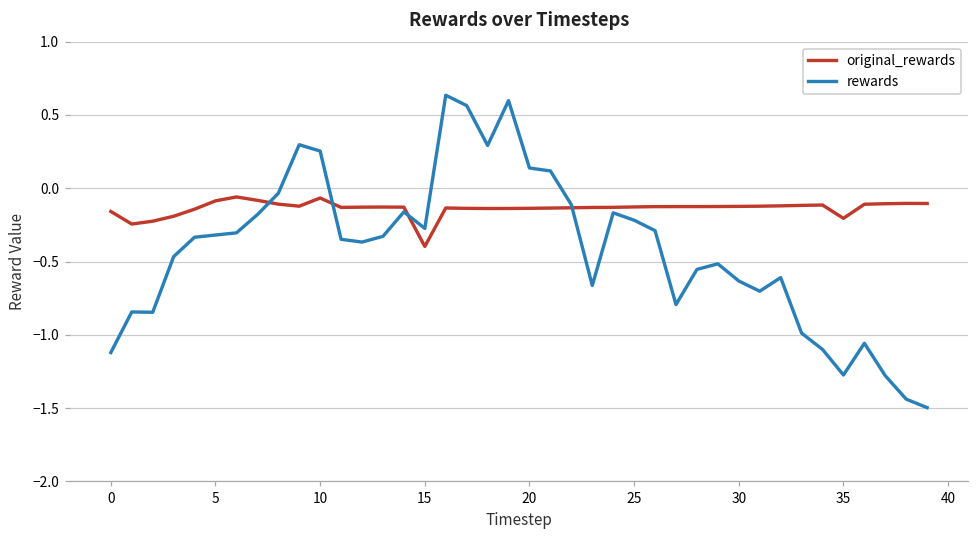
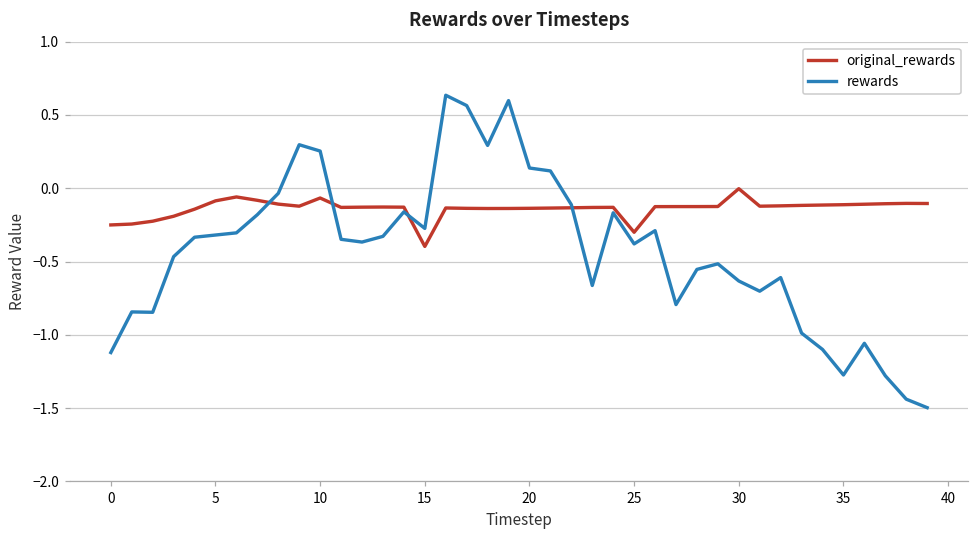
  {
    "original_rewards": {
-     "0": -0.16,
+     "0": -0.25,
      "5": -0.09,
      "10": -0.07,
      "15": -0.40,
      "20": -0.14,
-     "25": -0.13,
-     "30": -0.12,
-     "35": -0.21
+     "25": -0.30,
+     "30": 0.00,
+     "35": -0.11
    },
    "rewards": {
      "0": -1.12,
      "5": -0.32,
      "10": 0.25,
      "15": -0.27,
      "20": 0.14,
-     "25": -0.22,
+     "25": -0.38,
      "30": -0.63,
      "35": -1.27
    }
  }
